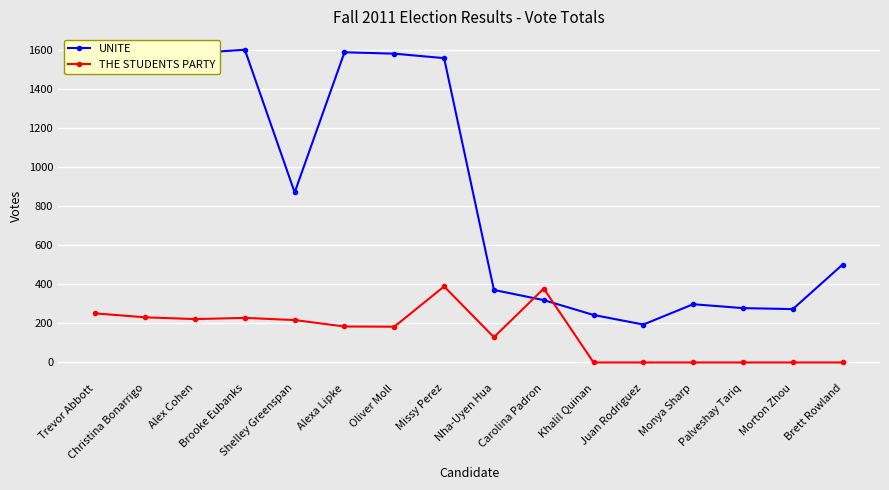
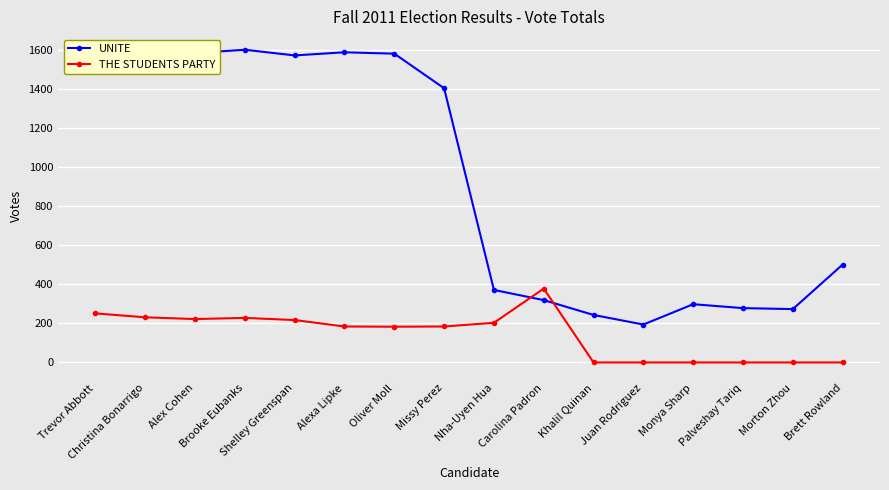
  {
    "UNITE": {
      "Brooke Eubanks": 1600,
-     "Shelley Greenspan": 870,
+     "Shelley Greenspan": 1570,
      "Alexa Lipke": 1590,
      "Oliver Moll": 1580,
-     "Missy Perez": 1560,
+     "Missy Perez": 1400,
      "Nha-Uyen Hua": 370,
      "Carolina Padron": 320,
      "Khalil Quinan": 240,
      "Juan Rodriguez": 190,
      "Monya Sharp": 300,
      "Palveshay Tariq": 280,
      "Morton Zhou": 270,
      "Brett Rowland": 500
    },
    "THE STUDENTS PARTY": {
      "Trevor Abbott": 250,
      "Christina Bonarrigo": 230,
      "Alex Cohen": 220,
      "Brooke Eubanks": 230,
      "Shelley Greenspan": 220,
      "Alexa Lipke": 180,
      "Oliver Moll": 180,
-     "Missy Perez": 390,
-     "Nha-Uyen Hua": 130,
+     "Missy Perez": 180,
+     "Nha-Uyen Hua": 200,
      "Carolina Padron": 380,
      "Khalil Quinan": 0,
      "Juan Rodriguez": 0,
      "Monya Sharp": 0,
      "Palveshay Tariq": 0,
      "Morton Zhou": 0,
      "Brett Rowland": 0
    }
  }
